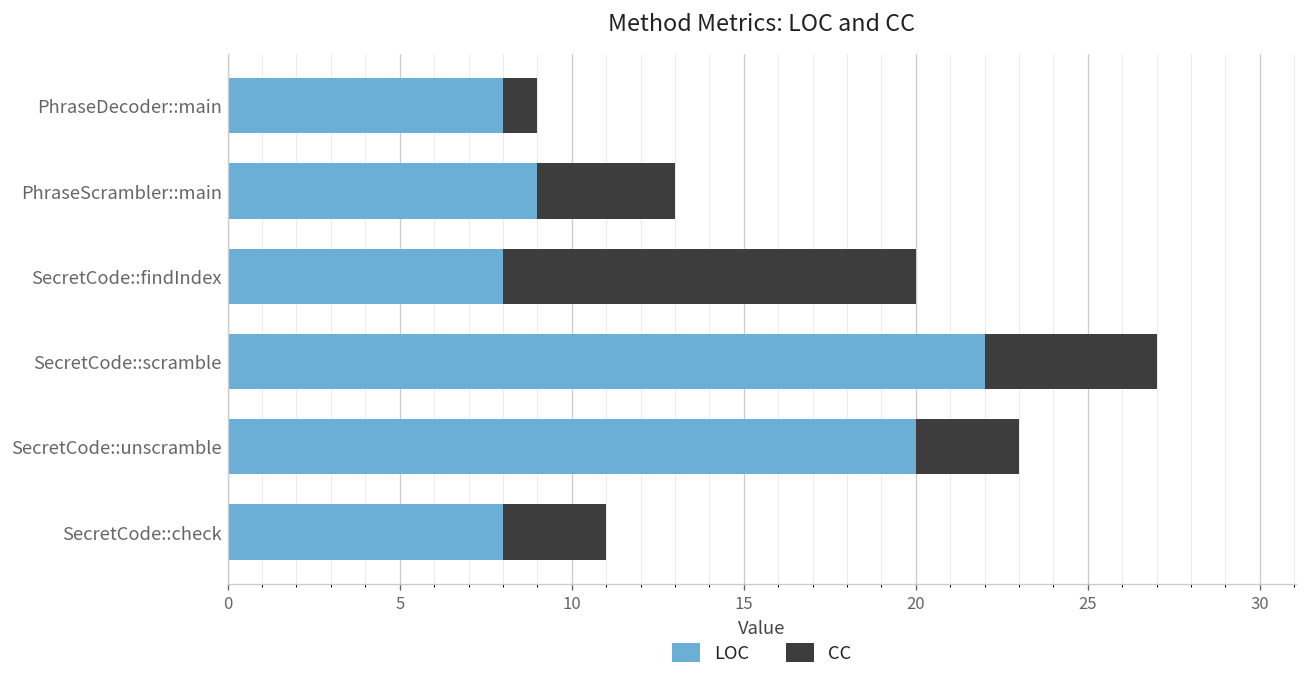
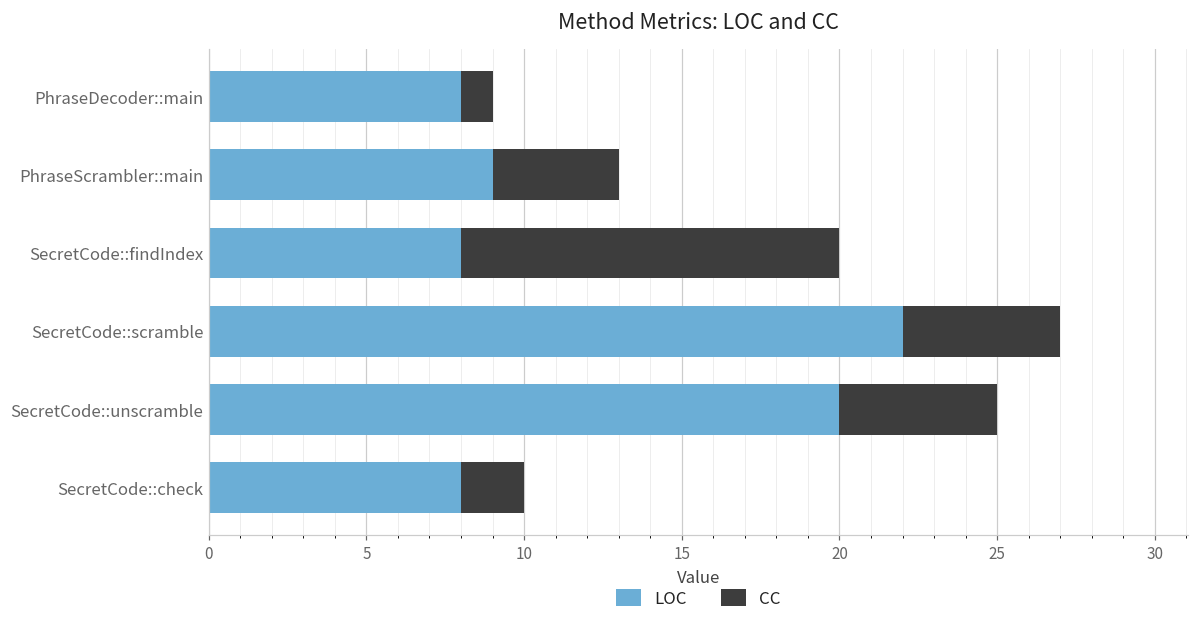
  {
    "LOC": {
      "PhraseDecoder::main": 8,
      "PhraseScrambler::main": 9,
      "SecretCode::findIndex": 8,
      "SecretCode::scramble": 22,
      "SecretCode::unscramble": 20,
      "SecretCode::check": 8
    },
    "CC": {
      "PhraseDecoder::main": 1,
      "PhraseScrambler::main": 4,
      "SecretCode::findIndex": 12,
      "SecretCode::scramble": 5,
-     "SecretCode::unscramble": 3,
-     "SecretCode::check": 3
+     "SecretCode::unscramble": 5,
+     "SecretCode::check": 2
    }
  }
